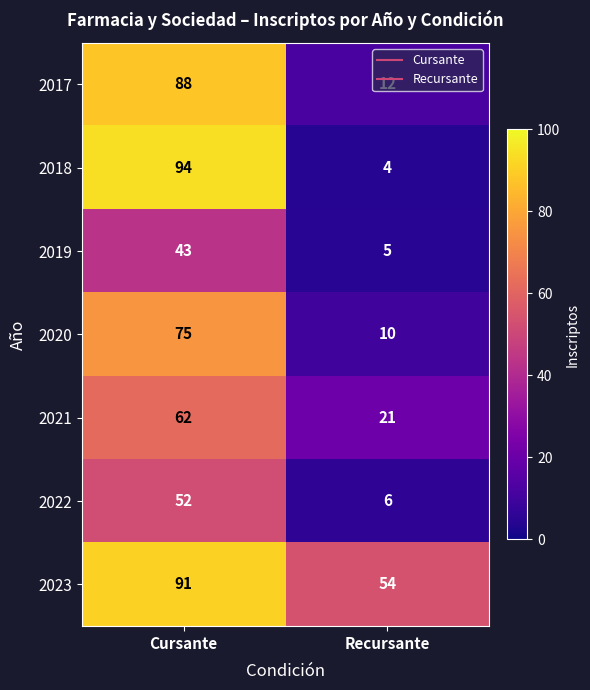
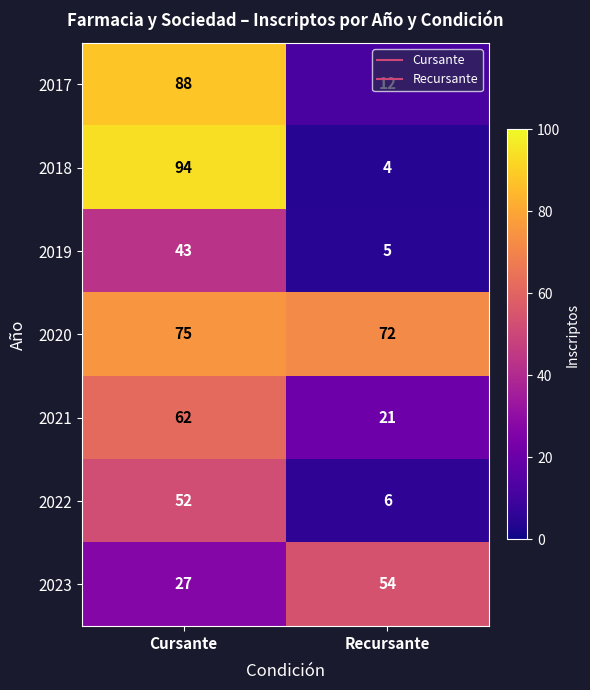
  {
    "2017": {
      "Cursante": 88
    },
    "2018": {
      "Cursante": 94,
      "Recursante": 4
    },
    "2019": {
      "Cursante": 43,
      "Recursante": 5
    },
    "2020": {
      "Cursante": 75,
-     "Recursante": 10
+     "Recursante": 72
    },
    "2021": {
      "Cursante": 62,
      "Recursante": 21
    },
    "2022": {
      "Cursante": 52,
      "Recursante": 6
    },
    "2023": {
-     "Cursante": 91,
+     "Cursante": 27,
      "Recursante": 54
    }
  }
